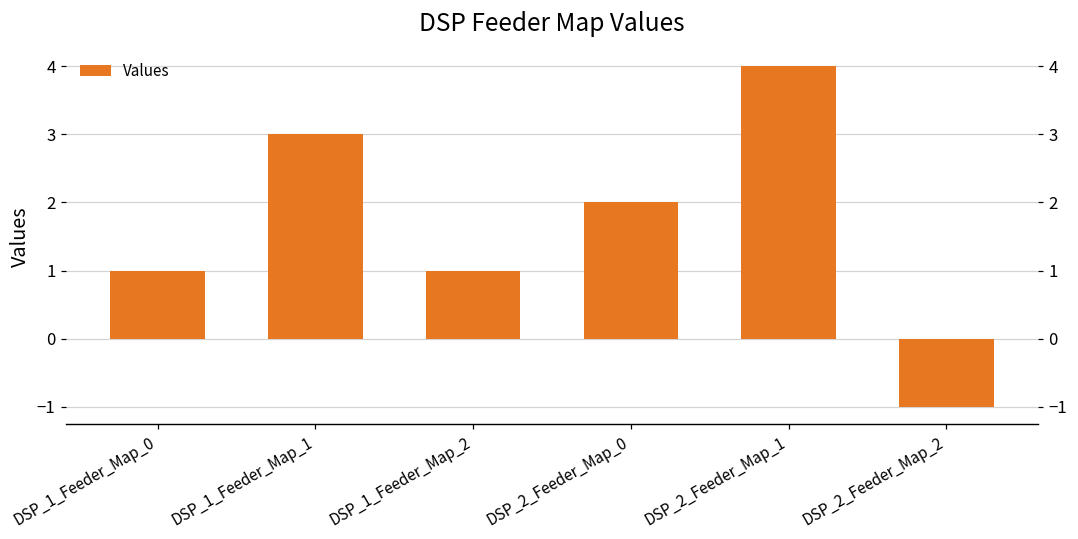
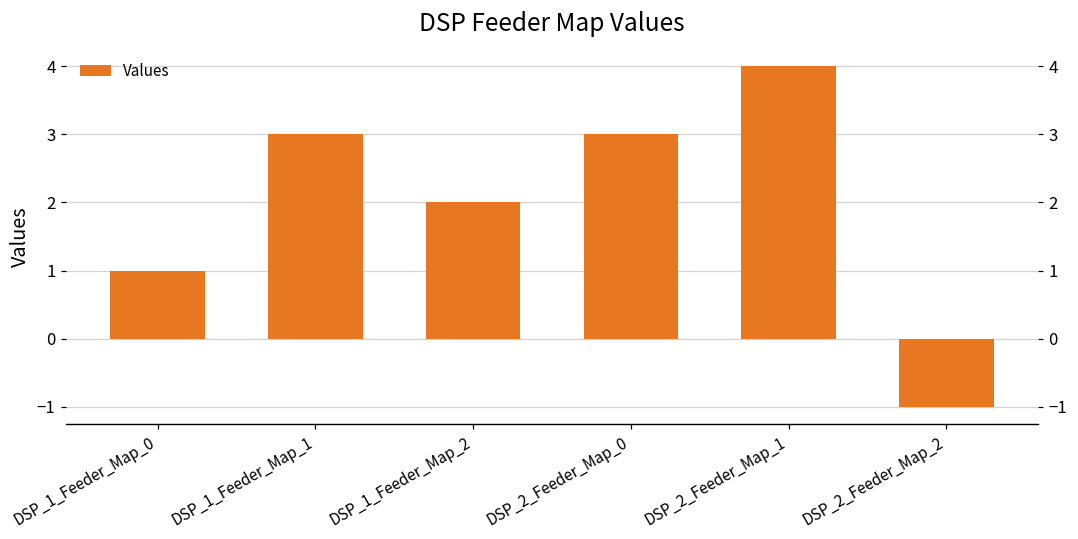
  {
    "DSP_1_Feeder_Map_0": 1,
    "DSP_1_Feeder_Map_1": 3,
-   "DSP_1_Feeder_Map_2": 1,
-   "DSP_2_Feeder_Map_0": 2,
+   "DSP_1_Feeder_Map_2": 2,
+   "DSP_2_Feeder_Map_0": 3,
    "DSP_2_Feeder_Map_1": 4,
    "DSP_2_Feeder_Map_2": -1
  }
